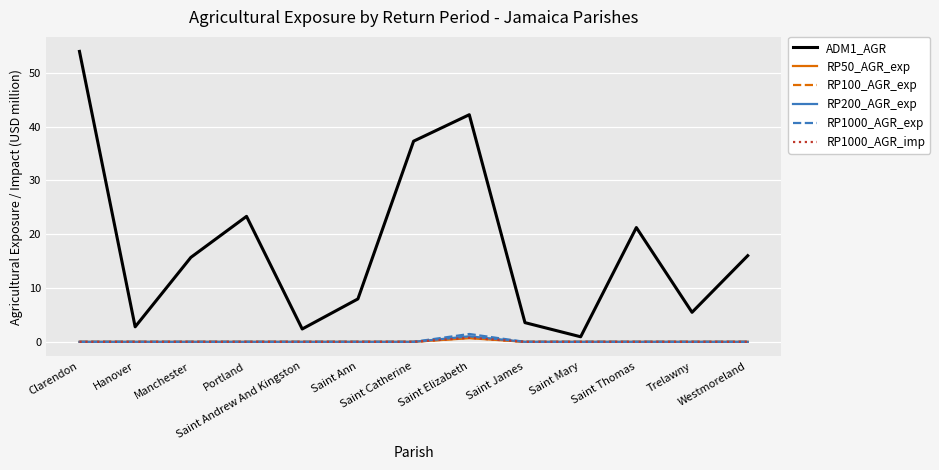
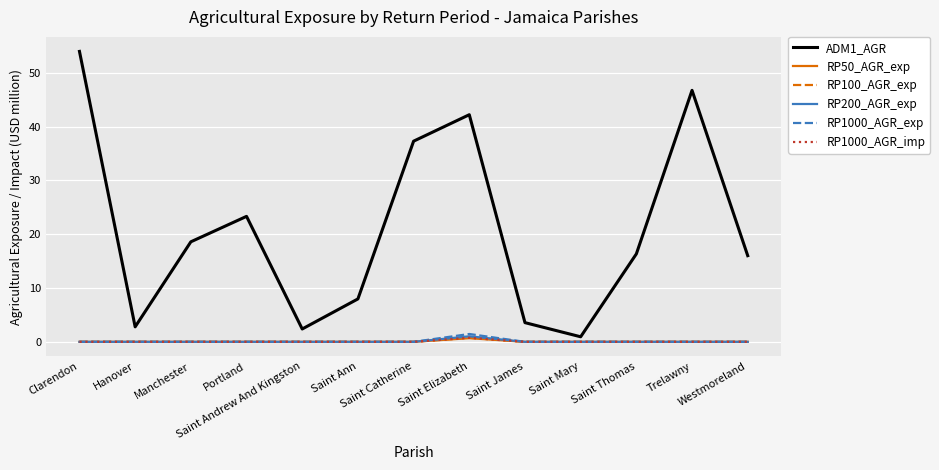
  {
    "ADM1_AGR": {
      "Clarendon": 54,
      "Hanover": 3,
-     "Manchester": 16,
+     "Manchester": 19,
      "Portland": 23,
      "Saint Andrew And Kingston": 2,
      "Saint Ann": 8,
      "Saint Catherine": 37,
      "Saint Elizabeth": 42,
      "Saint James": 4,
      "Saint Mary": 1,
-     "Saint Thomas": 21,
-     "Trelawny": 5,
+     "Saint Thomas": 16,
+     "Trelawny": 47,
      "Westmoreland": 16
    }
  }
